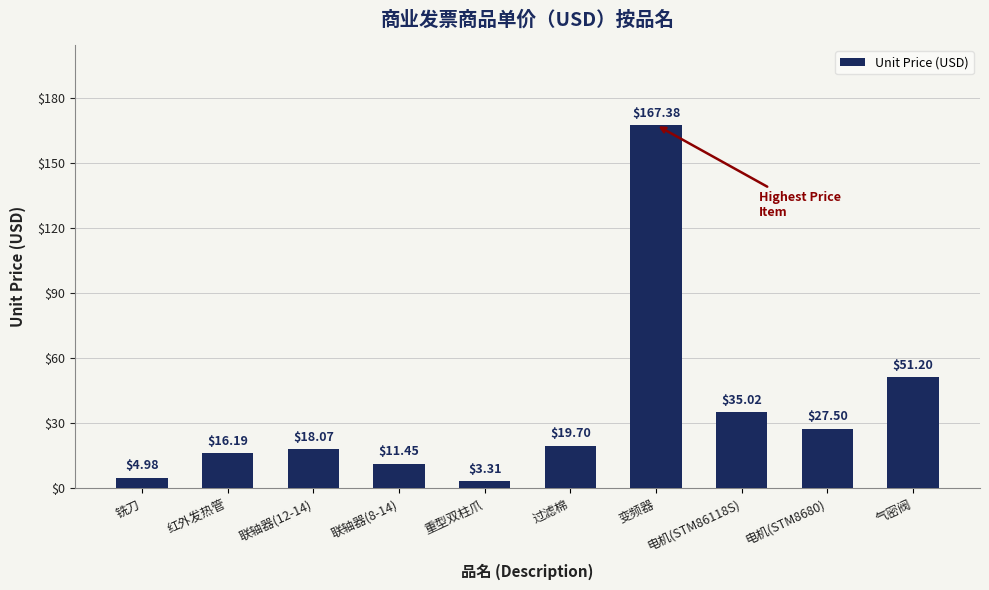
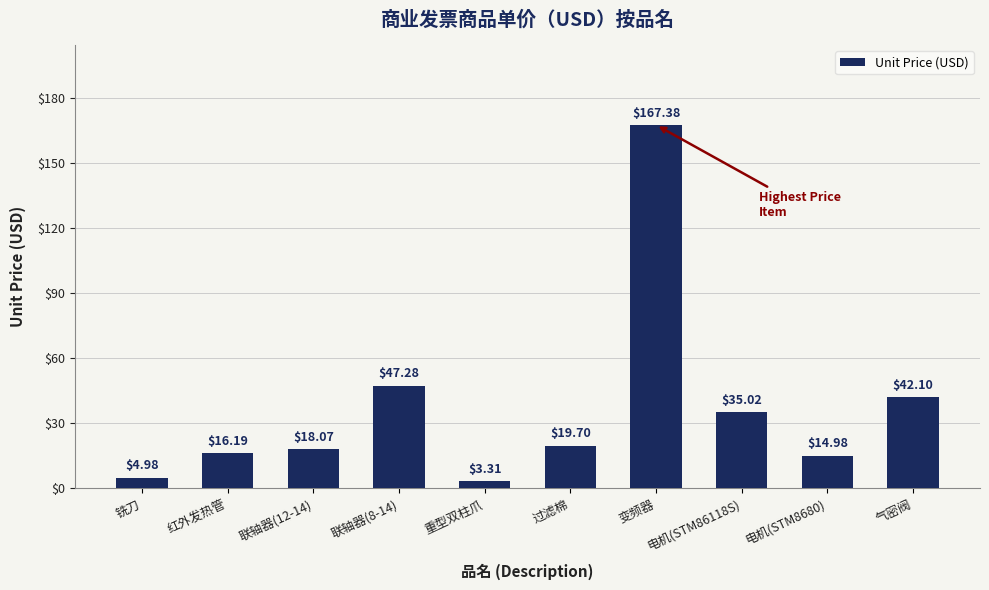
  {
    "铣刀": "$4.98",
    "红外发热管": "$16.19",
    "联轴器(12-14)": "$18.07",
-   "联轴器(8-14)": "$11.45",
+   "联轴器(8-14)": "$47.28",
    "重型双柱爪": "$3.31",
    "过滤棉": "$19.70",
    "变频器": "$167.38",
    "电机(STM86118S)": "$35.02",
-   "电机(STM8680)": "$27.50",
-   "气密阀": "$51.20"
+   "电机(STM8680)": "$14.98",
+   "气密阀": "$42.10"
  }
